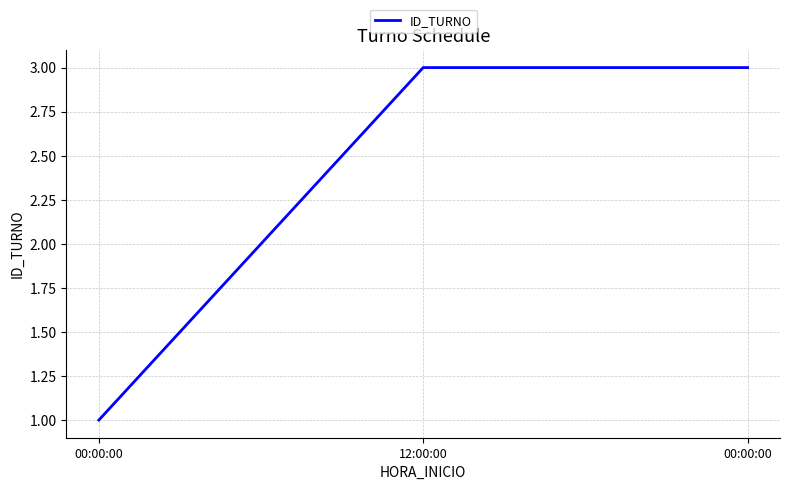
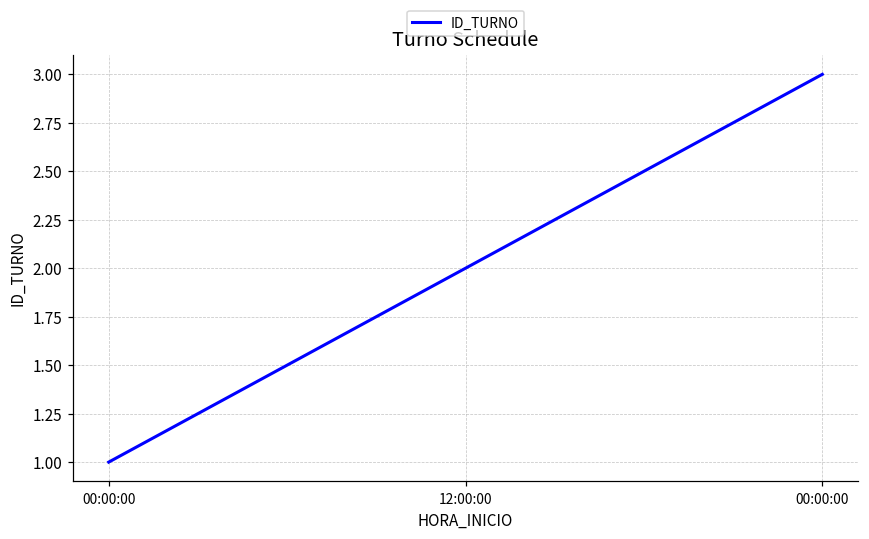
  {
-   "12:00:00": 3
+   "12:00:00": 2
  }
